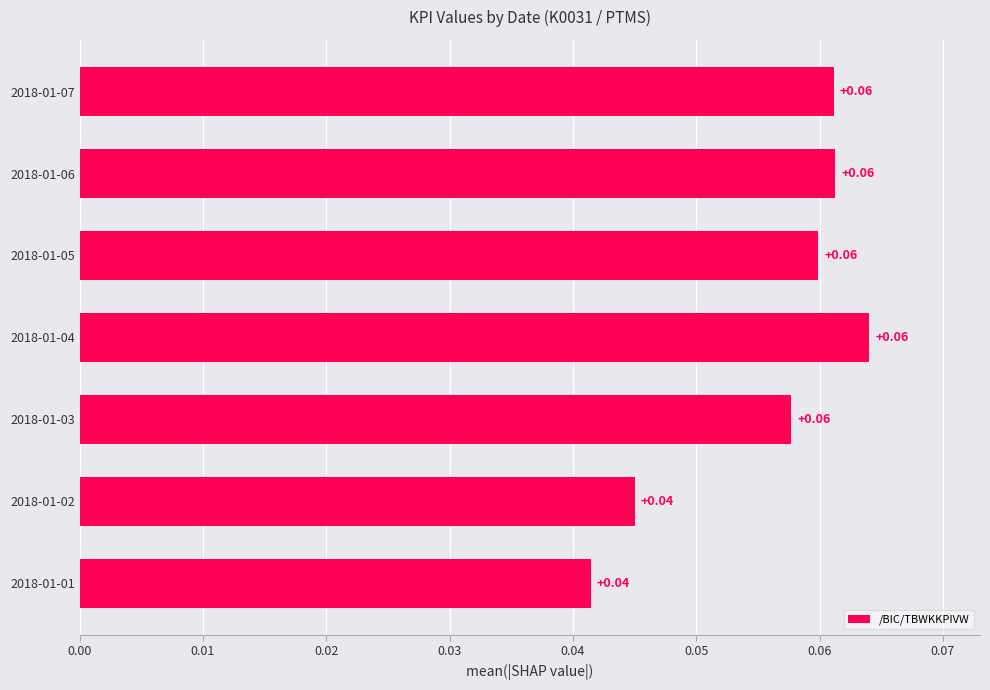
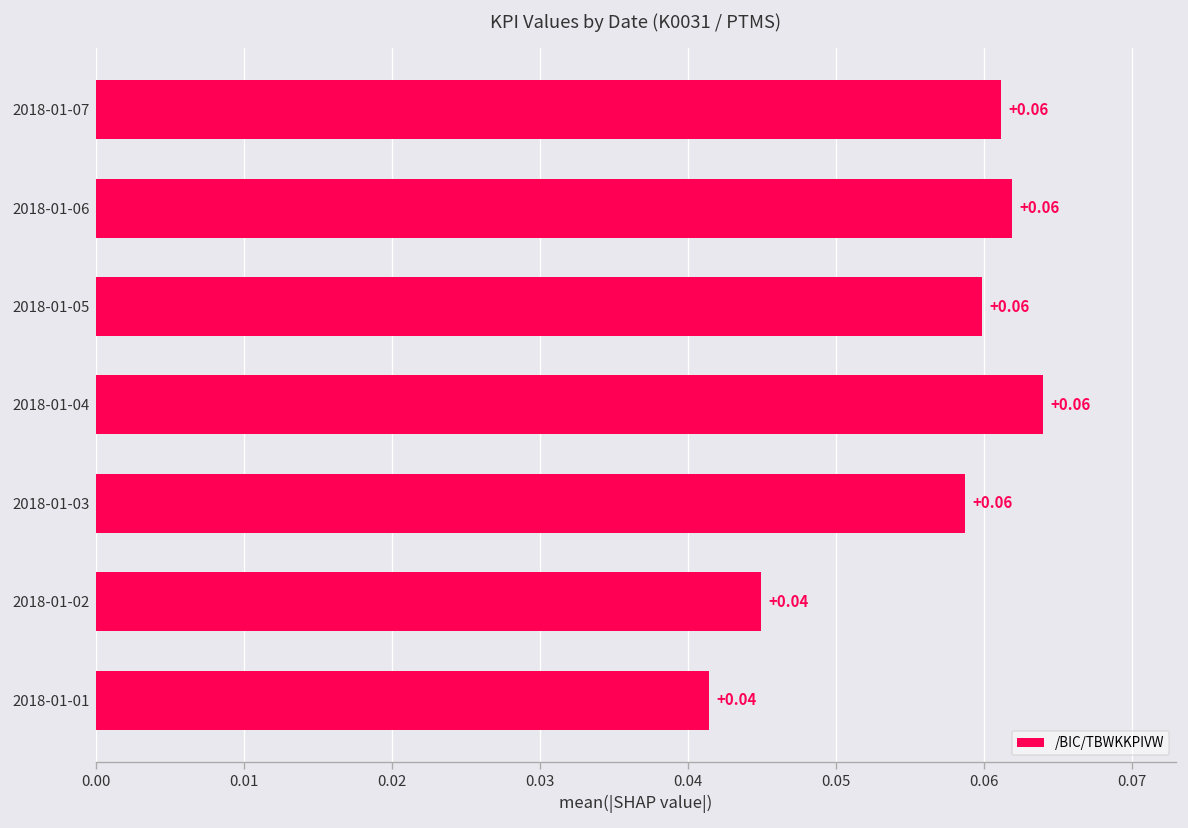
  {
-   "2018-01-06": 0.0613,
-   "2018-01-03": 0.0577
+   "2018-01-06": 0.0619,
+   "2018-01-03": 0.0588
  }
